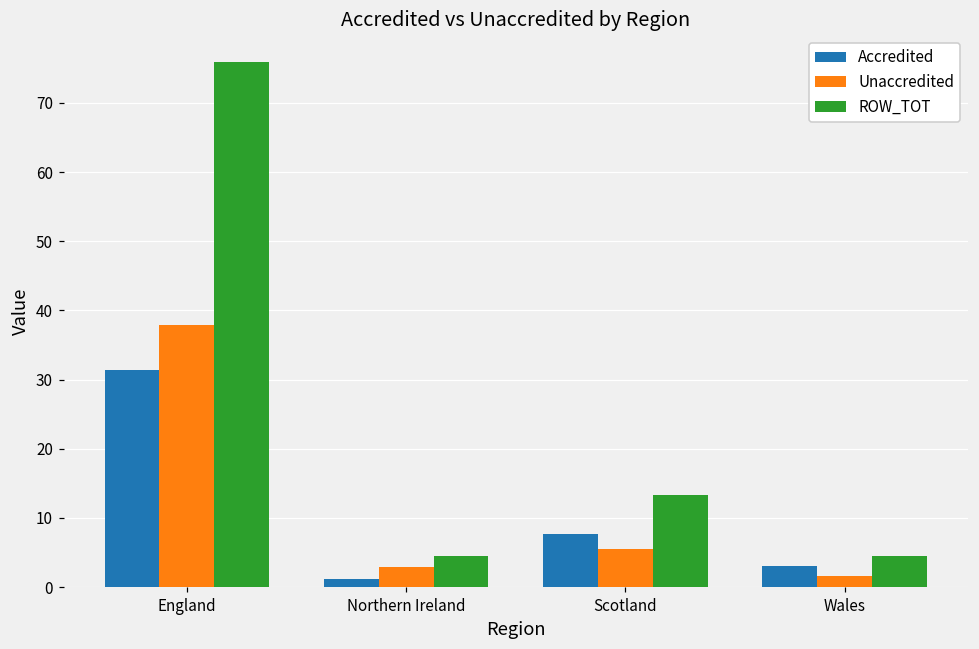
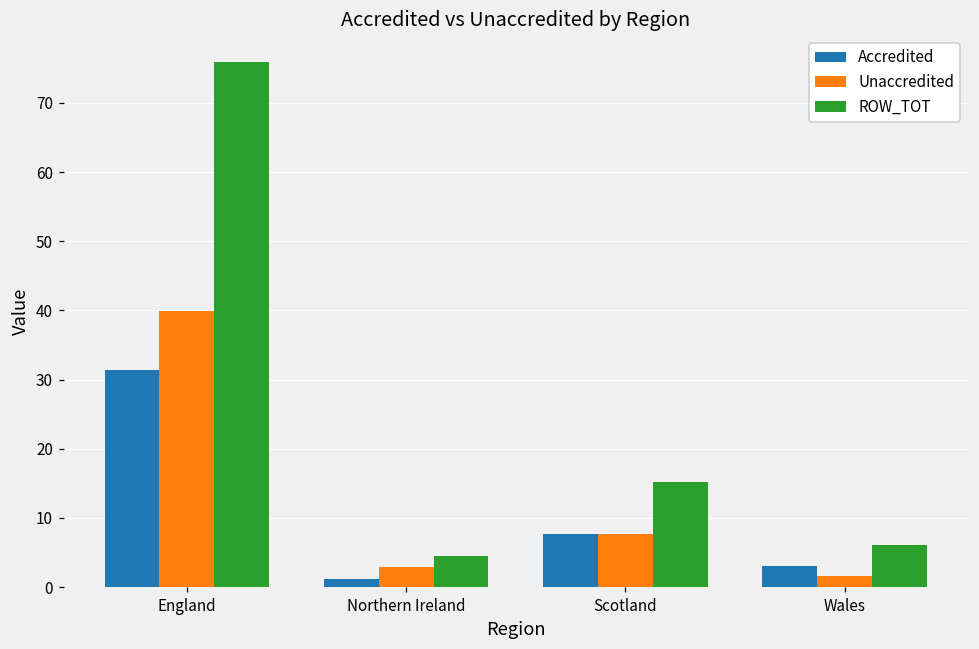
  {
    "Accredited": {
      "England": 31,
      "Northern Ireland": 1,
      "Scotland": 8,
      "Wales": 3
    },
    "Unaccredited": {
-     "England": 38,
+     "England": 40,
      "Northern Ireland": 3,
-     "Scotland": 6,
+     "Scotland": 8,
      "Wales": 2
    },
    "ROW_TOT": {
      "England": 76,
      "Northern Ireland": 4,
-     "Scotland": 13,
-     "Wales": 4
+     "Scotland": 15,
+     "Wales": 6
    }
  }
